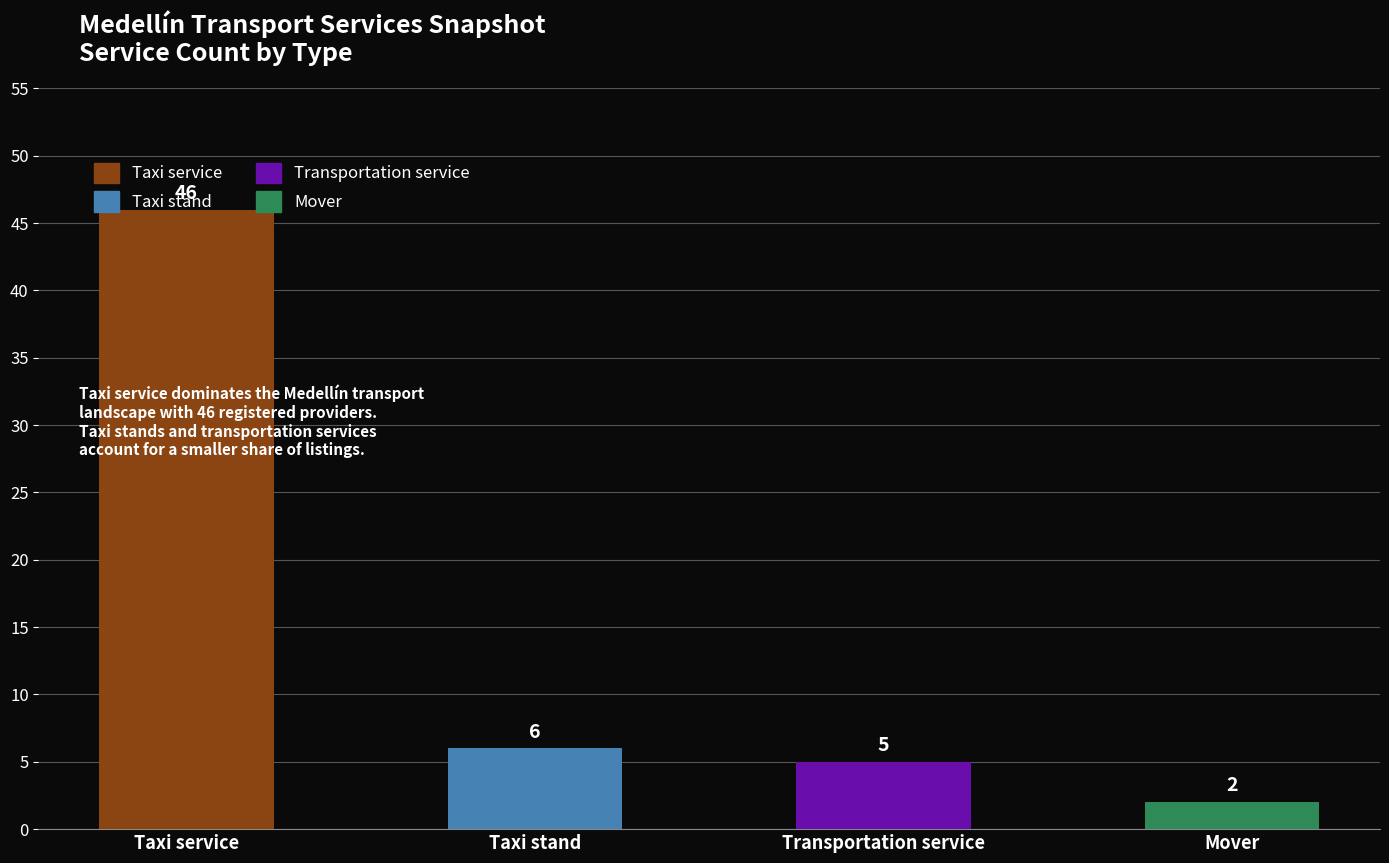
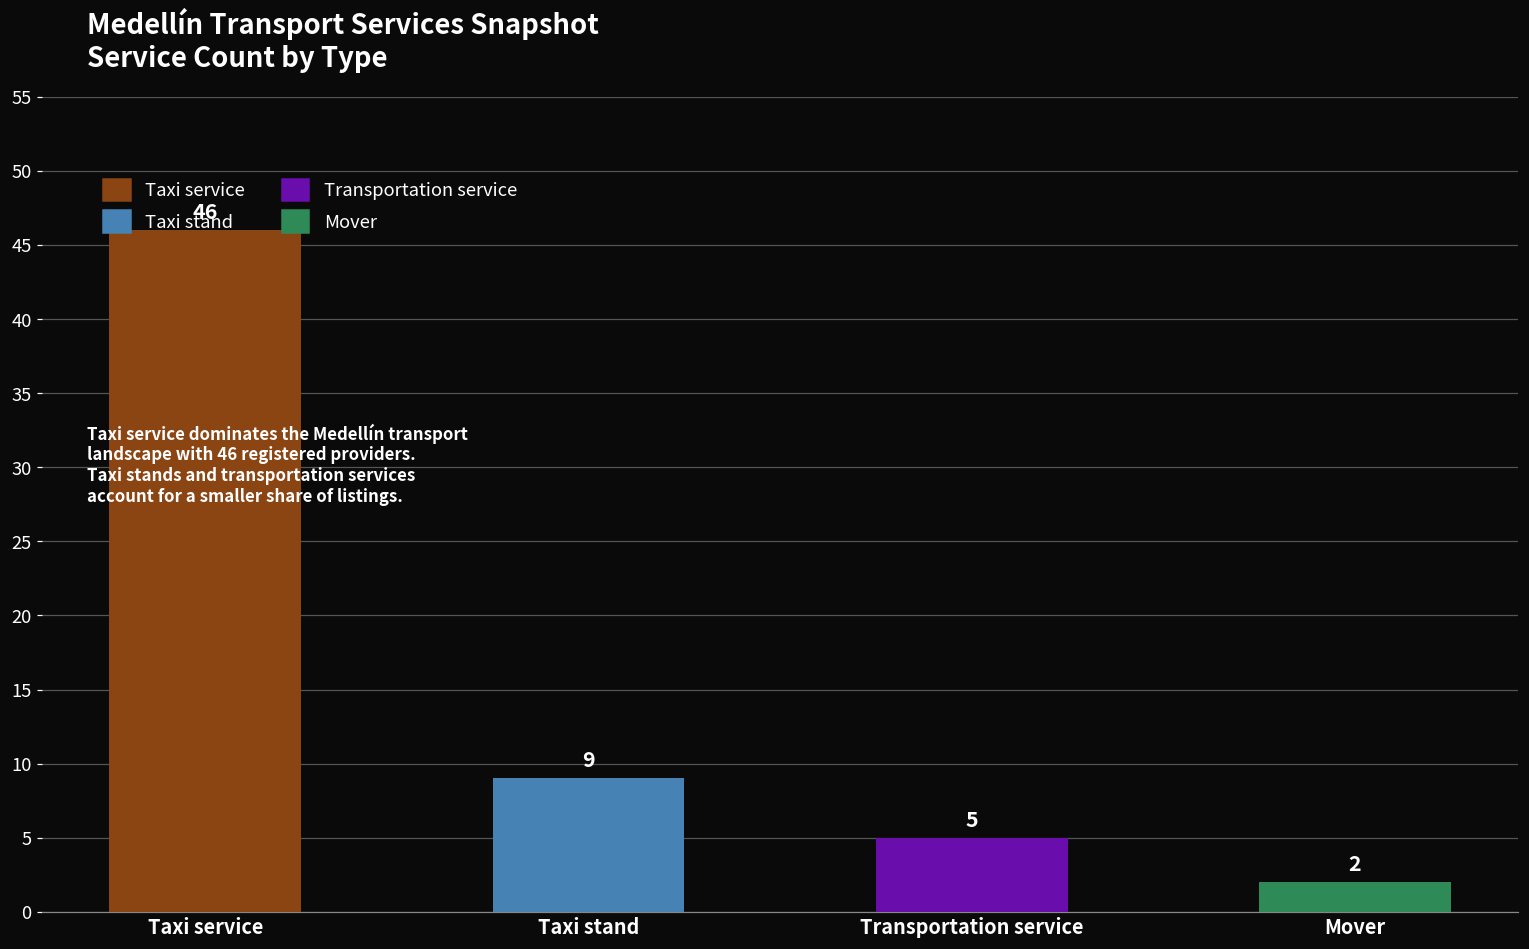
  {
    "Taxi service": 46,
-   "Taxi stand": 6,
+   "Taxi stand": 9,
    "Transportation service": 5,
    "Mover": 2
  }
